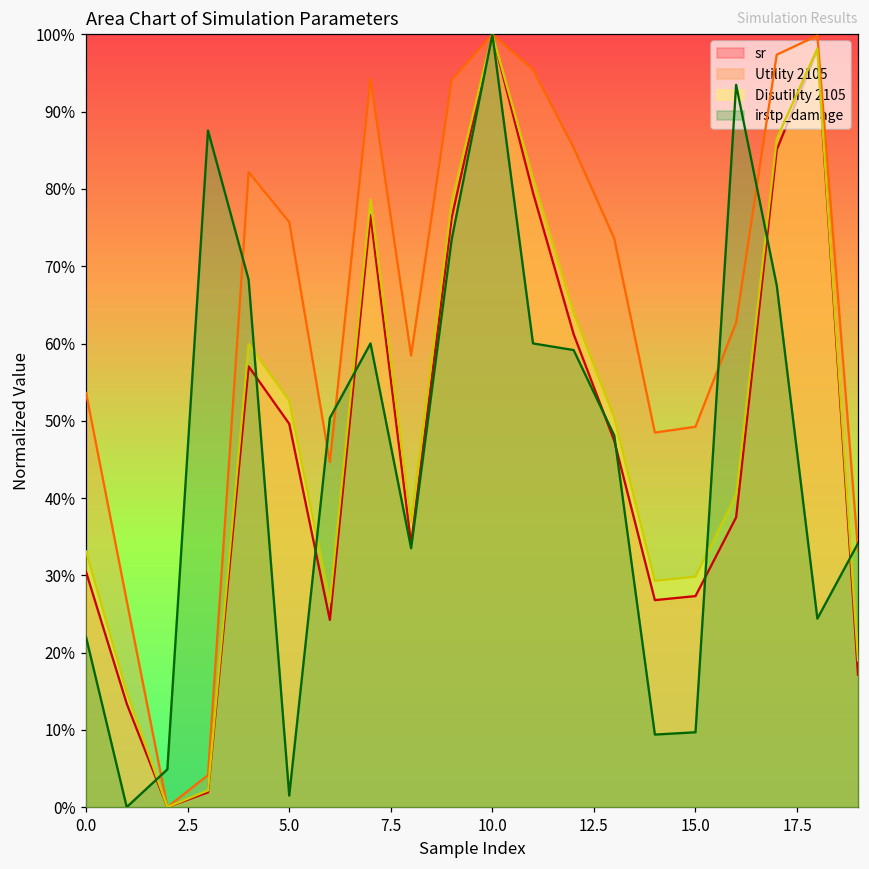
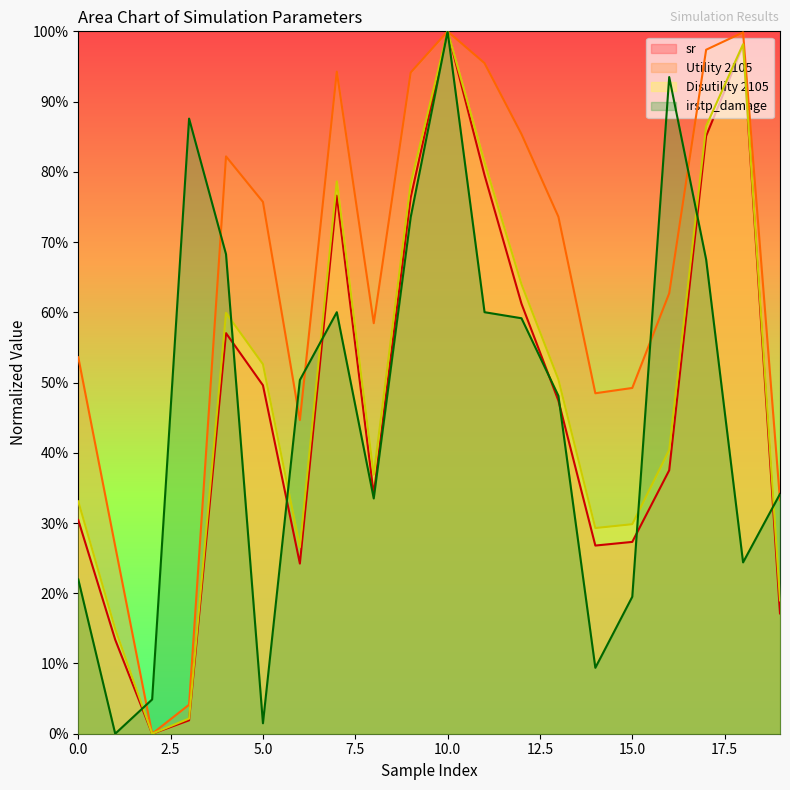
  {
    "irstp_damage": {
      "0.0": "22%",
      "5.0": "1%",
-     "15.0": "10%"
+     "15.0": "19%"
    }
  }
